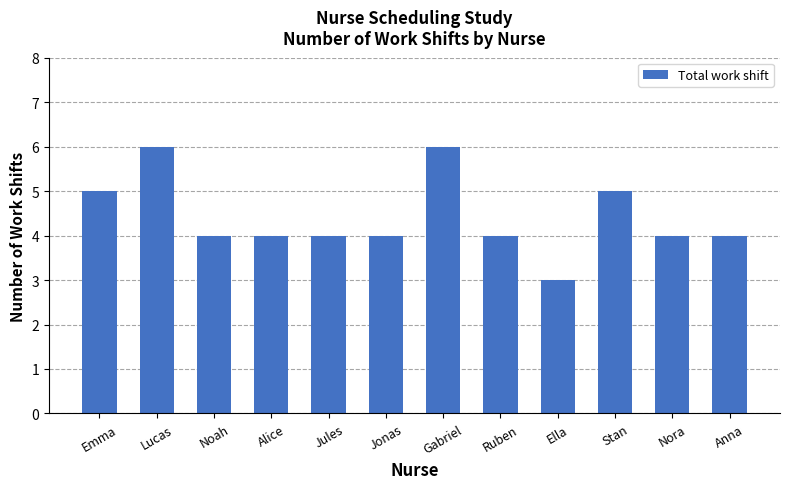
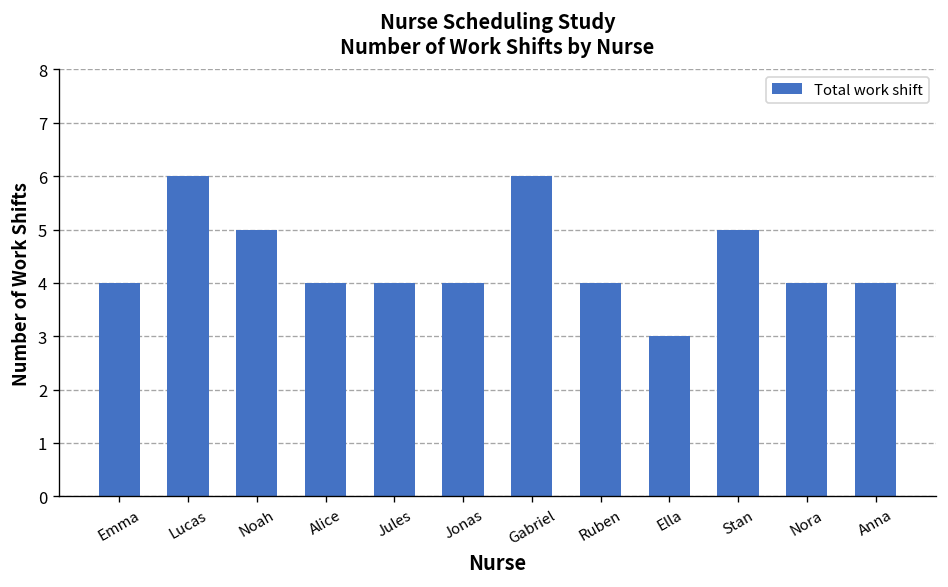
  {
-   "Emma": 5,
+   "Emma": 4,
    "Lucas": 6,
-   "Noah": 4,
+   "Noah": 5,
    "Alice": 4,
    "Jules": 4,
    "Jonas": 4,
    "Gabriel": 6,
    "Ruben": 4,
    "Ella": 3,
    "Stan": 5,
    "Nora": 4,
    "Anna": 4
  }
